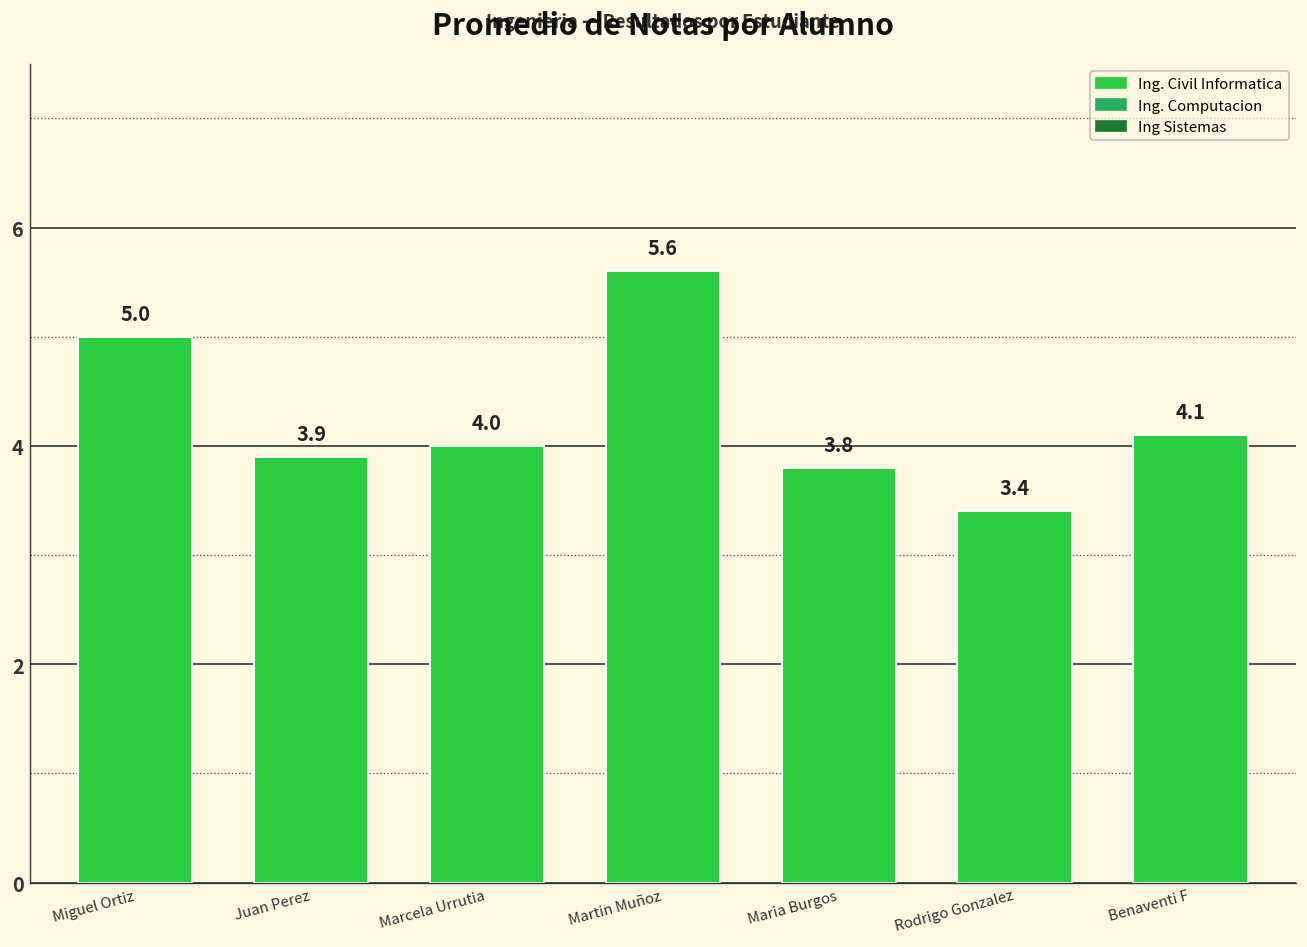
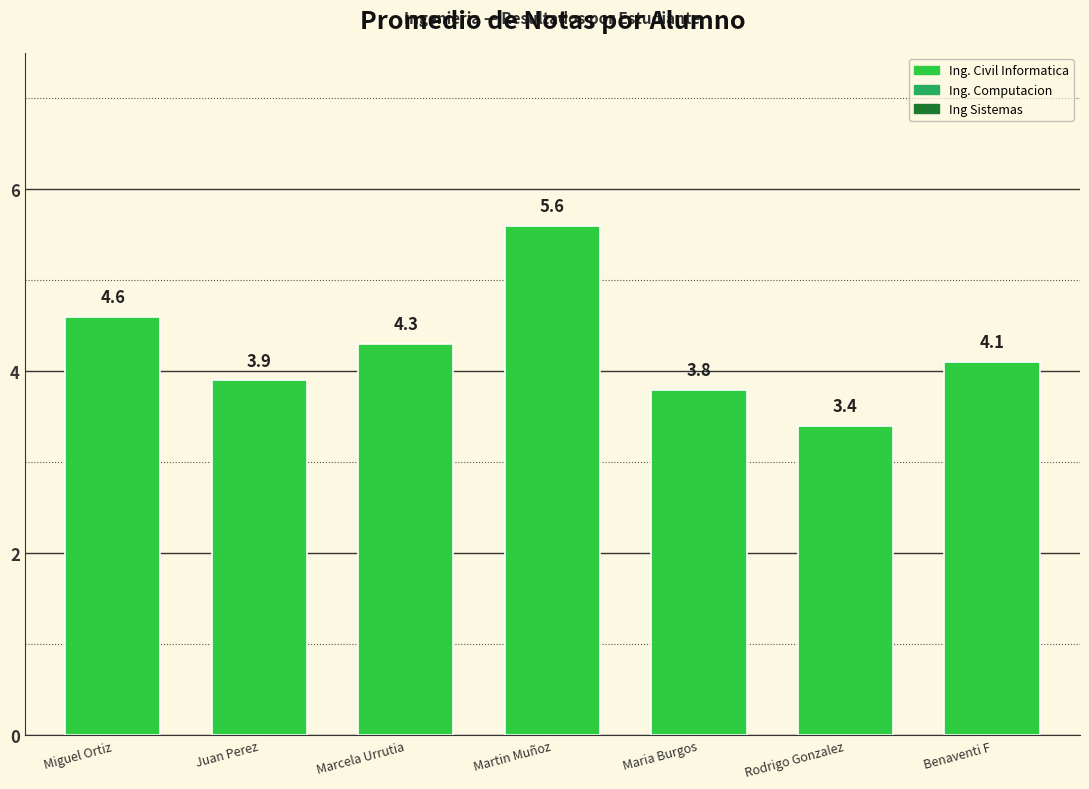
  {
-   "Miguel Ortiz": 5.0,
+   "Miguel Ortiz": 4.6,
    "Juan Perez": 3.9,
-   "Marcela Urrutia": 4.0,
+   "Marcela Urrutia": 4.3,
    "Martin Muñoz": 5.6,
    "Maria Burgos": 3.8,
    "Rodrigo Gonzalez": 3.4,
    "Benaventi F": 4.1
  }
